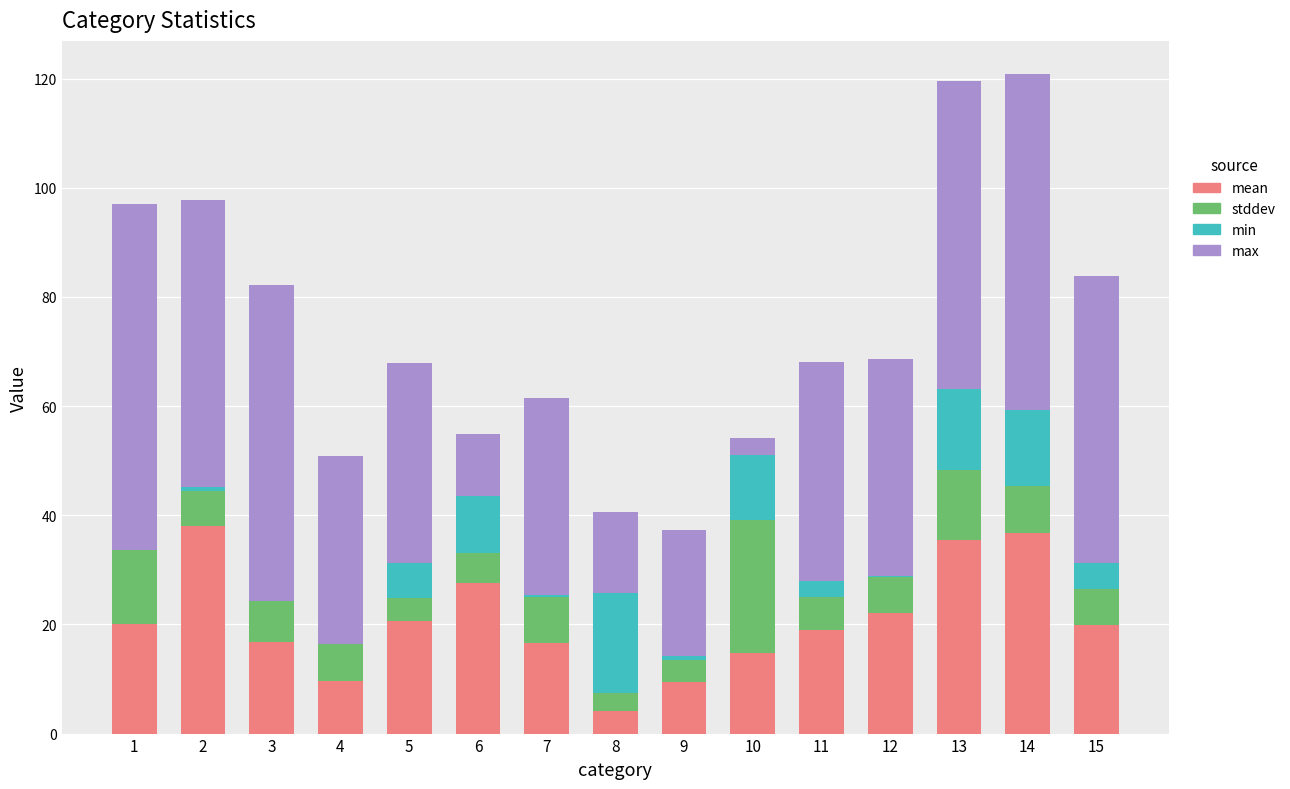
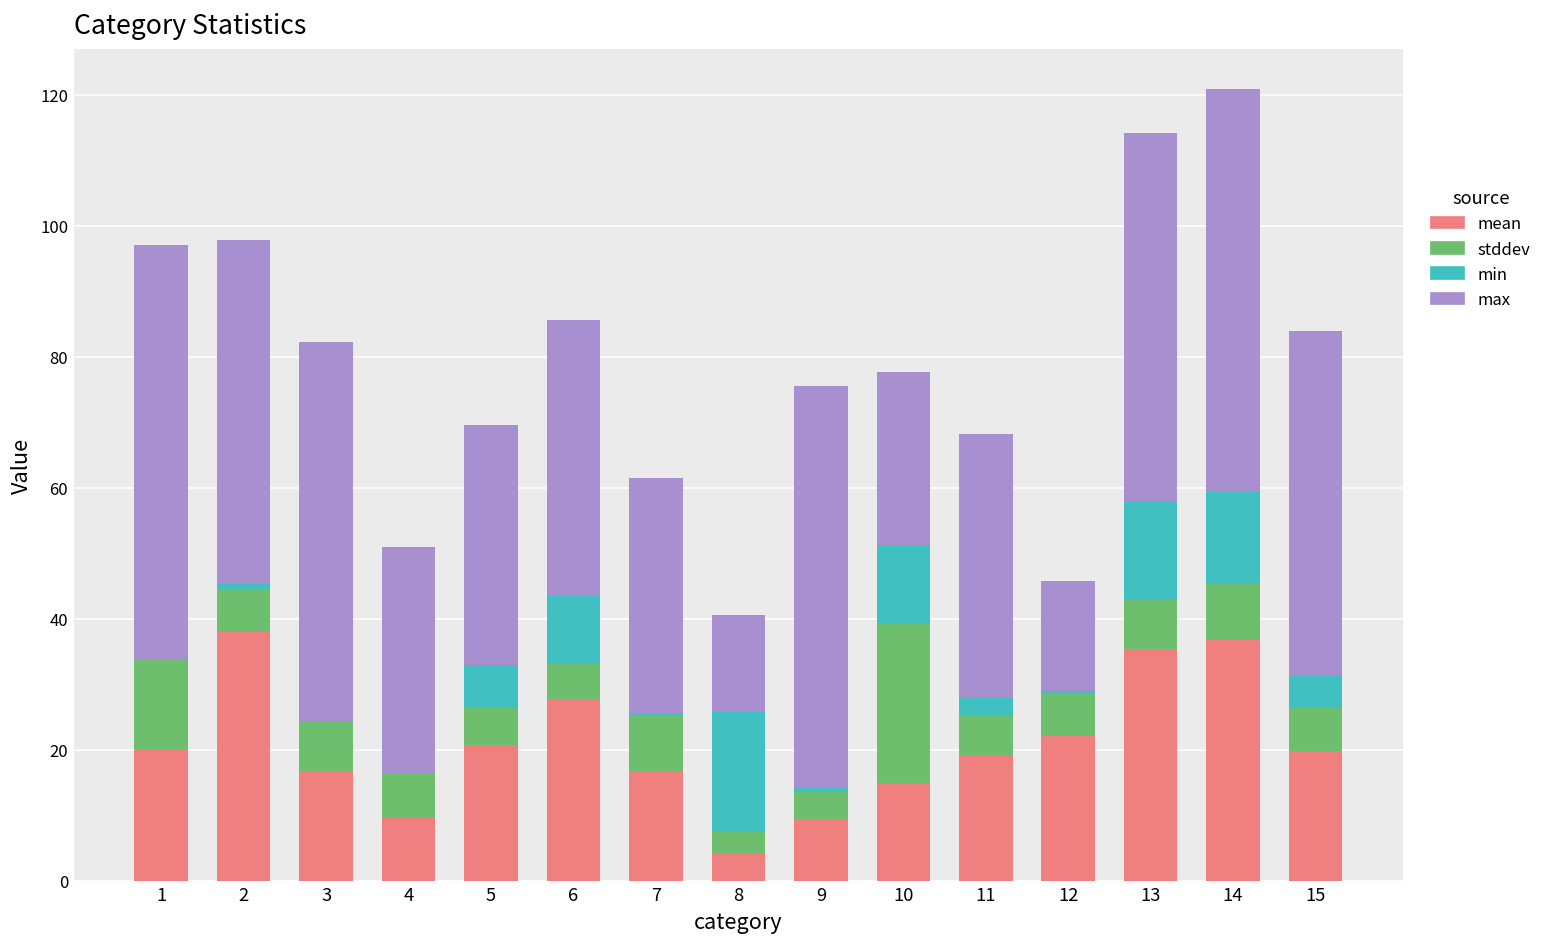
  {
    "mean": {
      "1": 20,
      "2": 38,
      "3": 17,
      "4": 10,
      "5": 21,
      "6": 28,
      "7": 17,
      "8": 4,
      "9": 9,
      "10": 15,
      "11": 19,
      "12": 22,
      "13": 35,
      "14": 37,
      "15": 20
    },
    "stddev": {
      "1": 14,
      "2": 7,
      "3": 8,
      "4": 7,
-     "5": 4,
+     "5": 6,
      "6": 6,
      "7": 9,
      "8": 3,
      "9": 4,
      "10": 24,
      "11": 6,
      "12": 7,
-     "13": 13,
+     "13": 8,
      "14": 9,
      "15": 7
    },
    "min": {
      "1": 0,
      "2": 1,
      "3": 0,
      "4": 0,
      "5": 6,
      "6": 10,
      "8": 18,
      "9": 1,
      "10": 12,
      "11": 3,
      "13": 15,
      "14": 14,
      "15": 5
    },
    "max": {
      "1": 63,
      "2": 53,
      "3": 58,
      "4": 35,
      "5": 37,
-     "6": 11,
+     "6": 42,
      "7": 36,
      "8": 15,
-     "9": 23,
-     "10": 3,
+     "9": 61,
+     "10": 27,
      "11": 40,
-     "12": 40,
+     "12": 17,
      "13": 56,
      "14": 62,
      "15": 53
    }
  }
